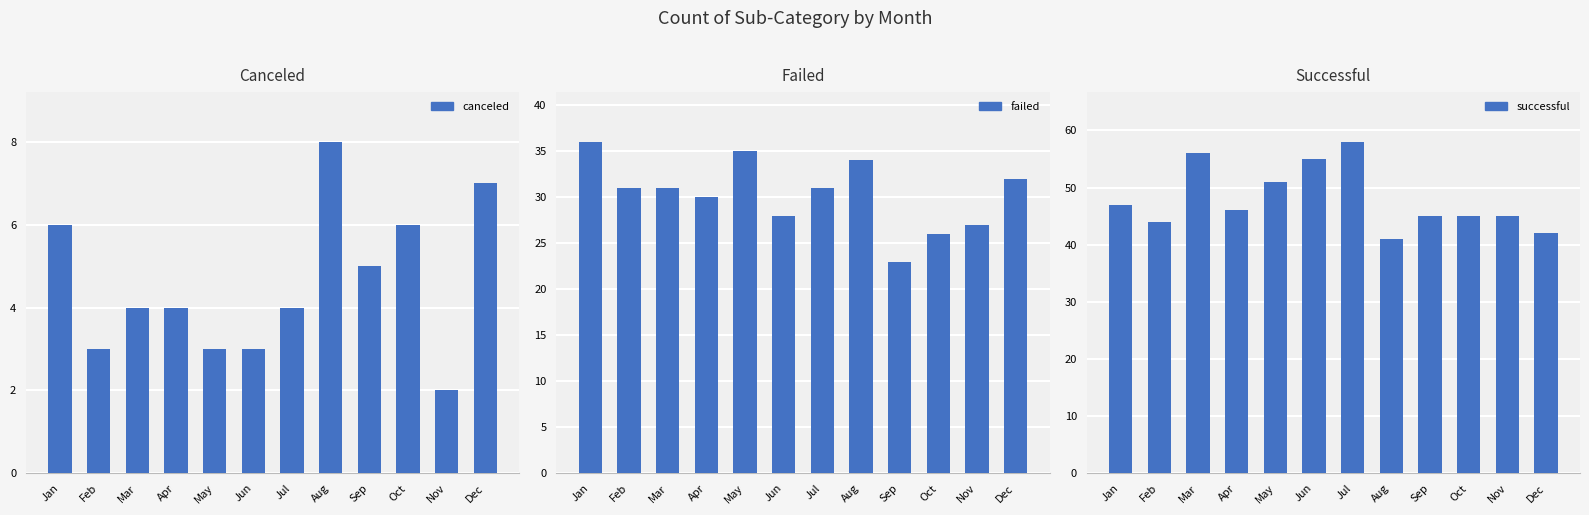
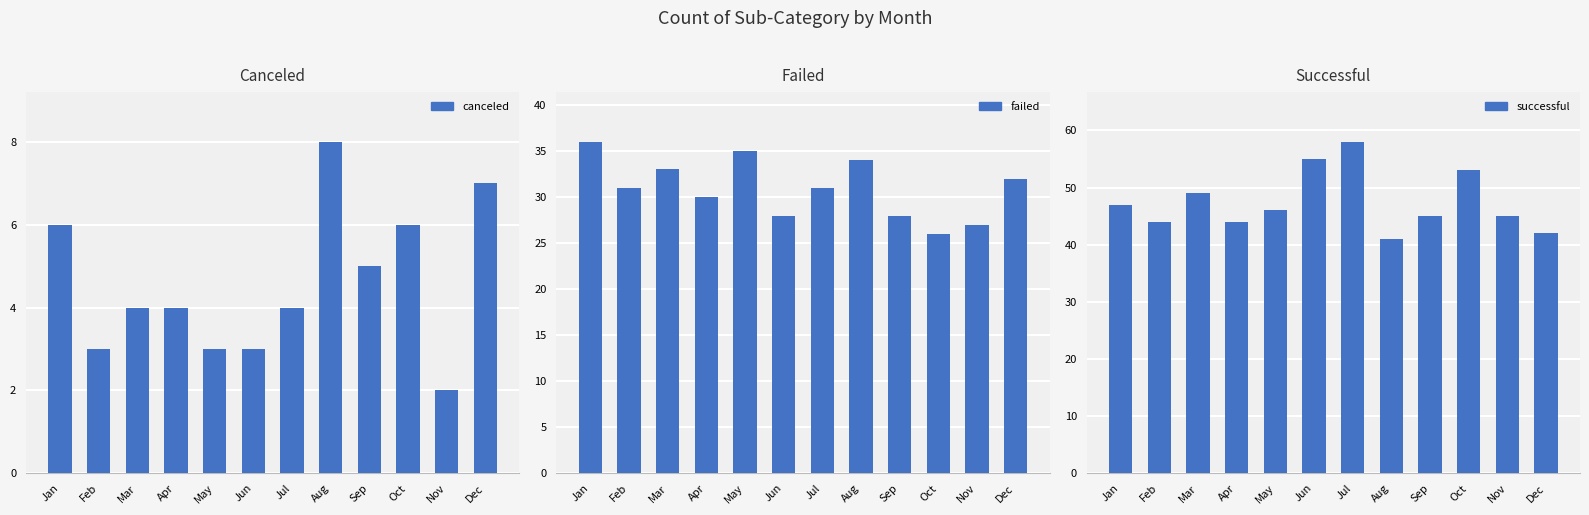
  {
    "Canceled": {
      "Jan": 6.0,
      "Feb": 3.0,
      "Mar": 4.0,
      "Apr": 4.0,
      "May": 3.0,
      "Jun": 3.0,
      "Jul": 4.0,
      "Aug": 8.0,
      "Sep": 5.0,
      "Oct": 6.0,
      "Nov": 2.0,
      "Dec": 7.0
    },
    "Failed": {
      "Jan": 36,
      "Feb": 31,
-     "Mar": 31,
+     "Mar": 33,
      "Apr": 30,
      "May": 35,
      "Jun": 28,
      "Jul": 31,
      "Aug": 34,
-     "Sep": 23,
+     "Sep": 28,
      "Oct": 26,
      "Nov": 27,
      "Dec": 32
    },
    "Successful": {
      "Jan": 47,
      "Feb": 44,
-     "Mar": 56,
-     "Apr": 46,
-     "May": 51,
+     "Mar": 49,
+     "Apr": 44,
+     "May": 46,
      "Jun": 55,
      "Jul": 58,
      "Aug": 41,
      "Sep": 45,
-     "Oct": 45,
+     "Oct": 53,
      "Nov": 45,
      "Dec": 42
    }
  }
